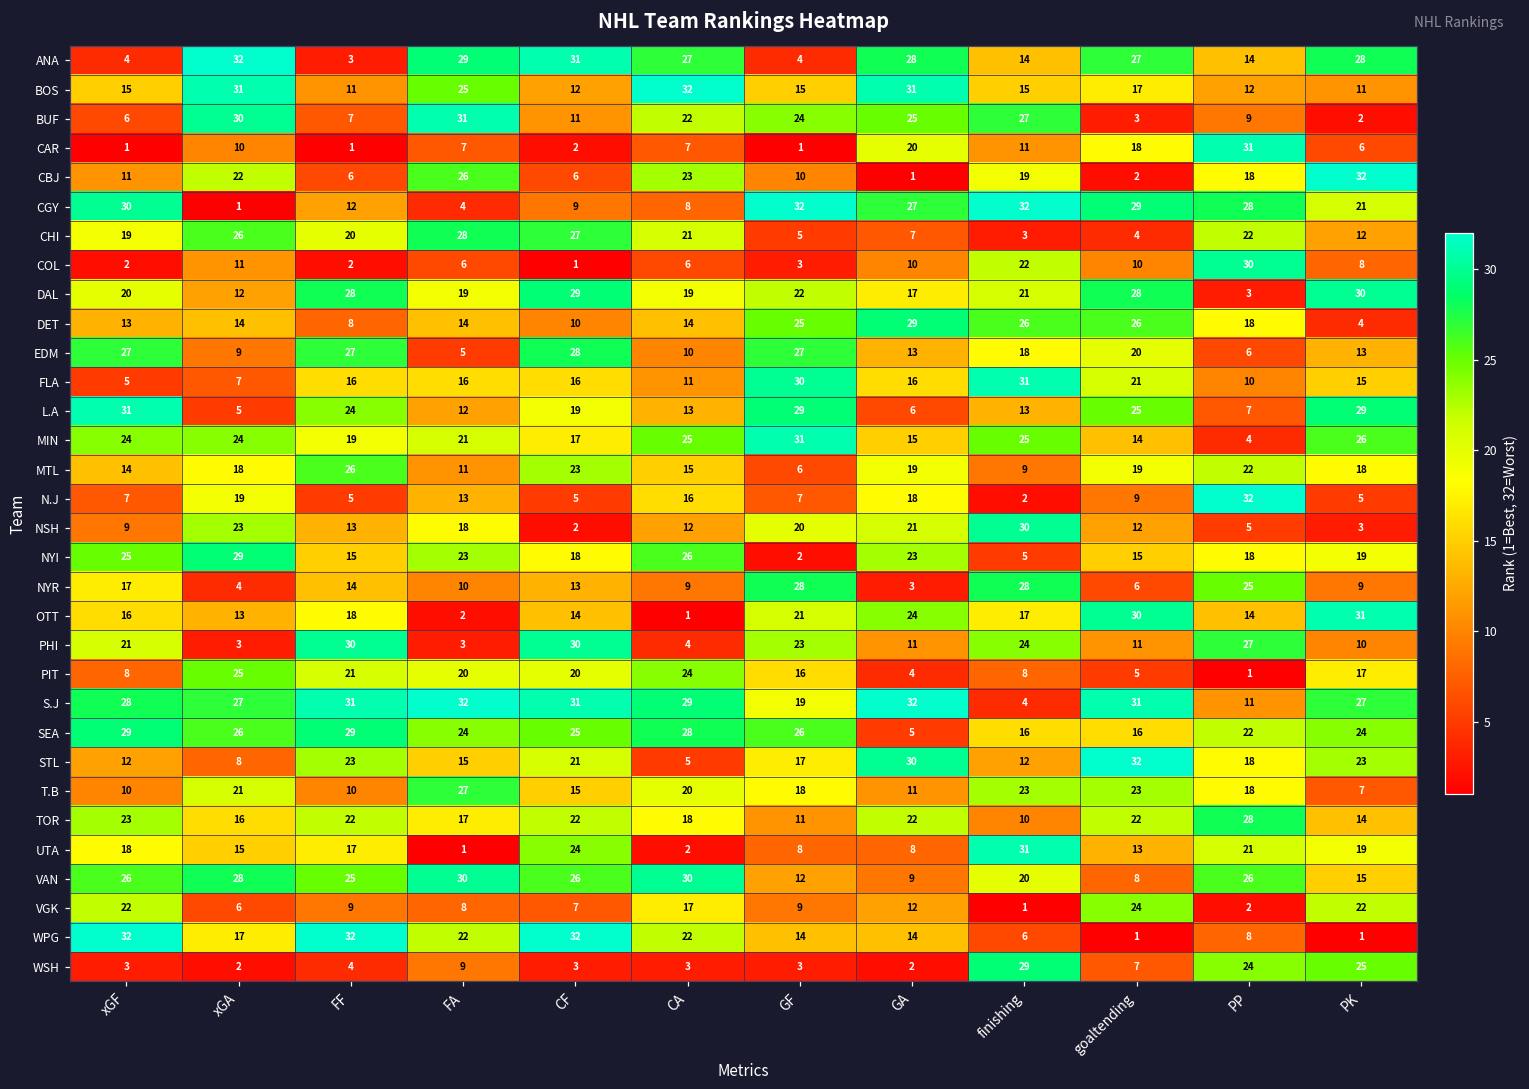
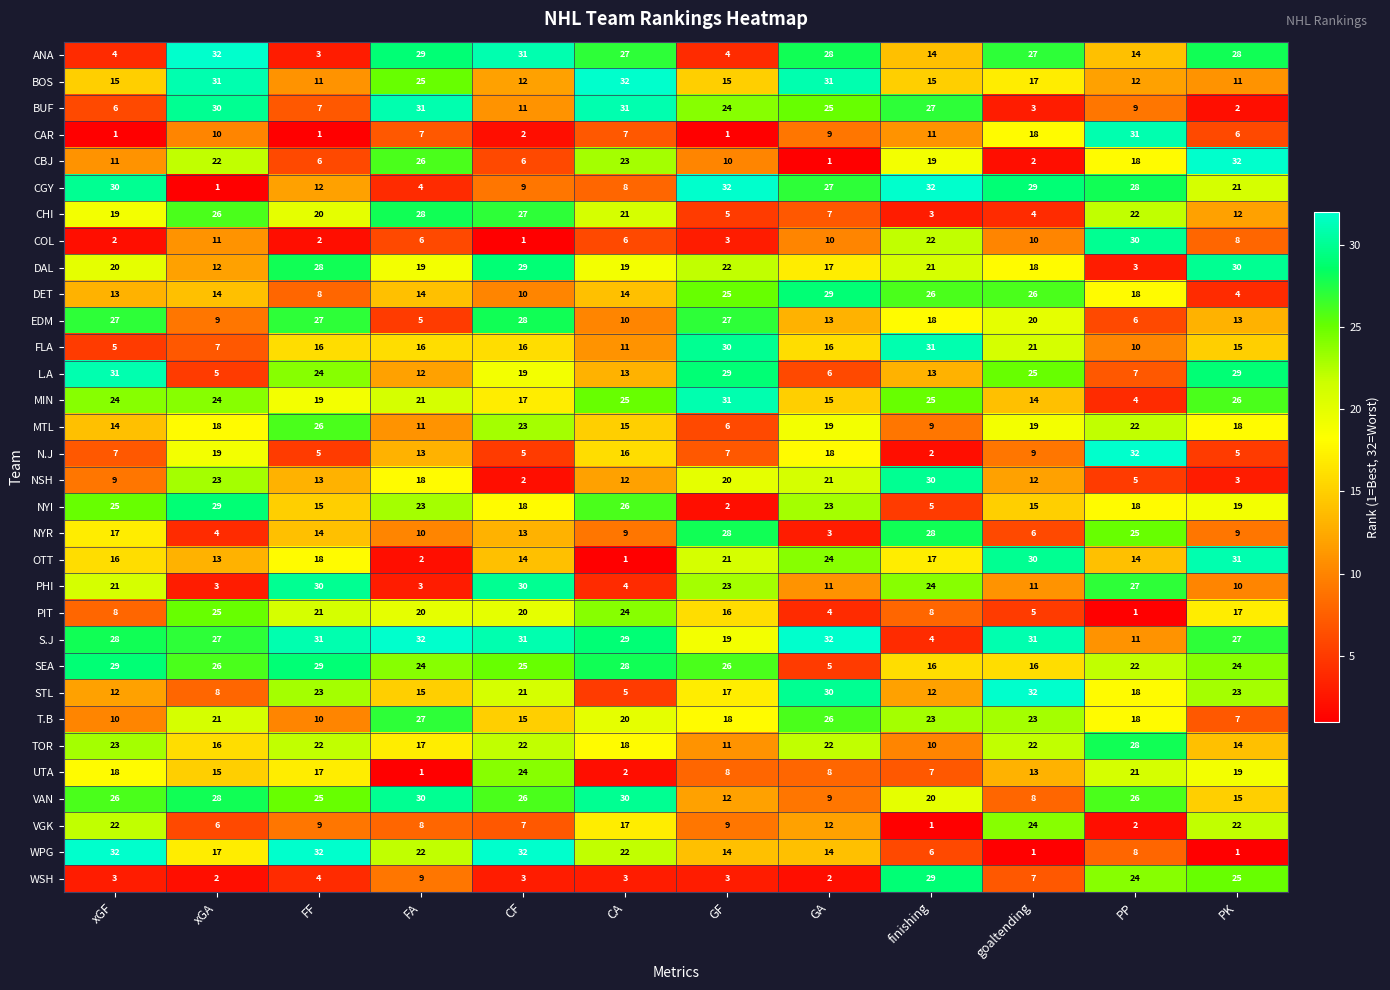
  {
    "BUF": {
      "xGF": 6,
      "xGA": 30,
      "FF": 7,
      "FA": 31,
      "CF": 11,
-     "CA": 22,
+     "CA": 31,
      "GF": 24,
      "GA": 25,
      "finishing": 27,
      "goaltending": 3,
      "PP": 9,
      "PK": 2
    },
    "CAR": {
      "xGF": 1,
      "xGA": 10,
      "FF": 1,
      "FA": 7,
      "CF": 2,
      "CA": 7,
      "GF": 1,
-     "GA": 20,
+     "GA": 9,
      "finishing": 11,
      "goaltending": 18,
      "PP": 31,
      "PK": 6
    },
    "DAL": {
      "xGF": 20,
      "xGA": 12,
      "FF": 28,
      "FA": 19,
      "CF": 29,
      "CA": 19,
      "GF": 22,
      "GA": 17,
      "finishing": 21,
-     "goaltending": 28,
+     "goaltending": 18,
      "PP": 3,
      "PK": 30
    },
    "T.B": {
      "xGF": 10,
      "xGA": 21,
      "FF": 10,
      "FA": 27,
      "CF": 15,
      "CA": 20,
      "GF": 18,
-     "GA": 11,
+     "GA": 26,
      "finishing": 23,
      "goaltending": 23,
      "PP": 18,
      "PK": 7
    },
    "UTA": {
      "xGF": 18,
      "xGA": 15,
      "FF": 17,
      "FA": 1,
      "CF": 24,
      "CA": 2,
      "GF": 8,
      "GA": 8,
-     "finishing": 31,
+     "finishing": 7,
      "goaltending": 13,
      "PP": 21,
      "PK": 19
    }
  }
